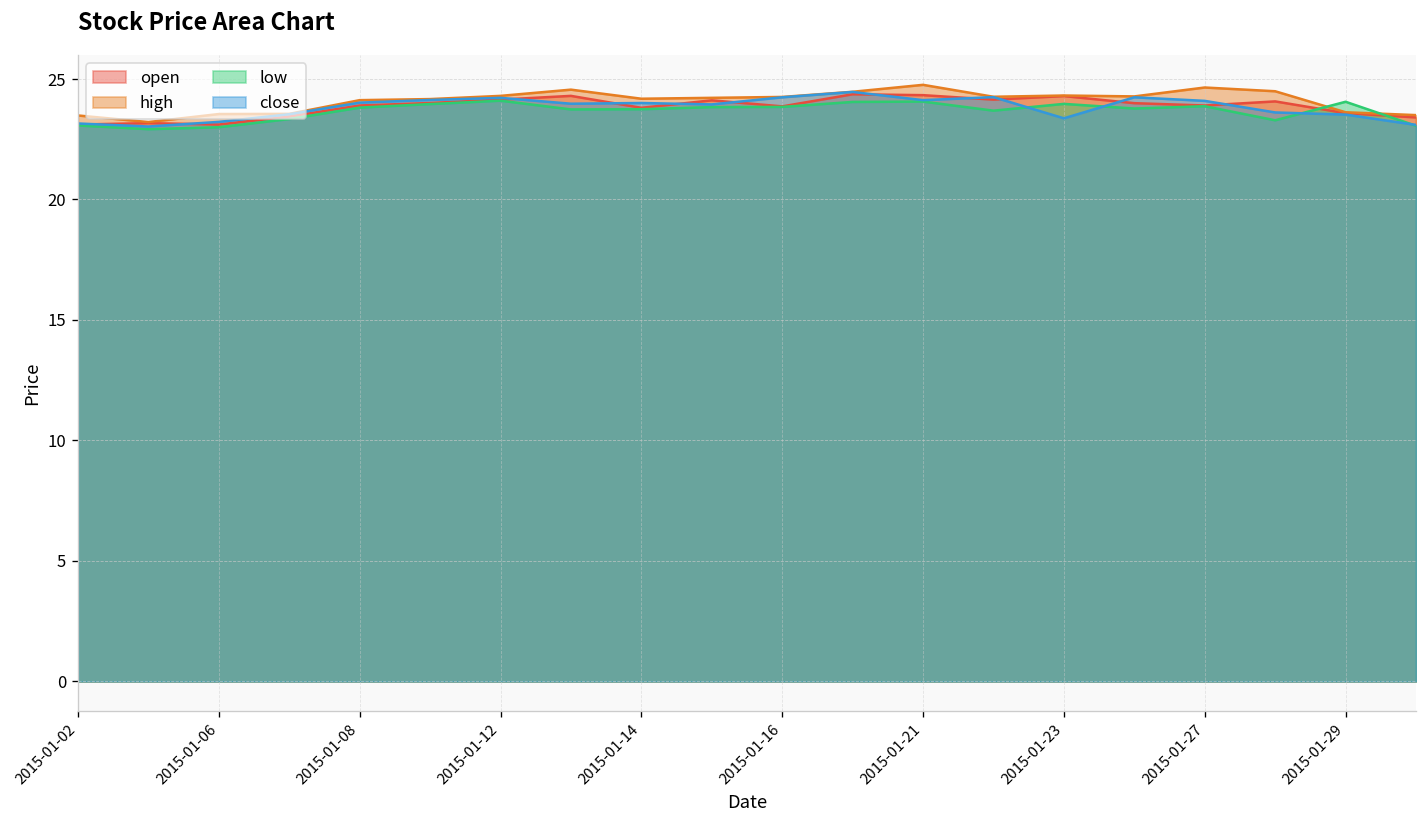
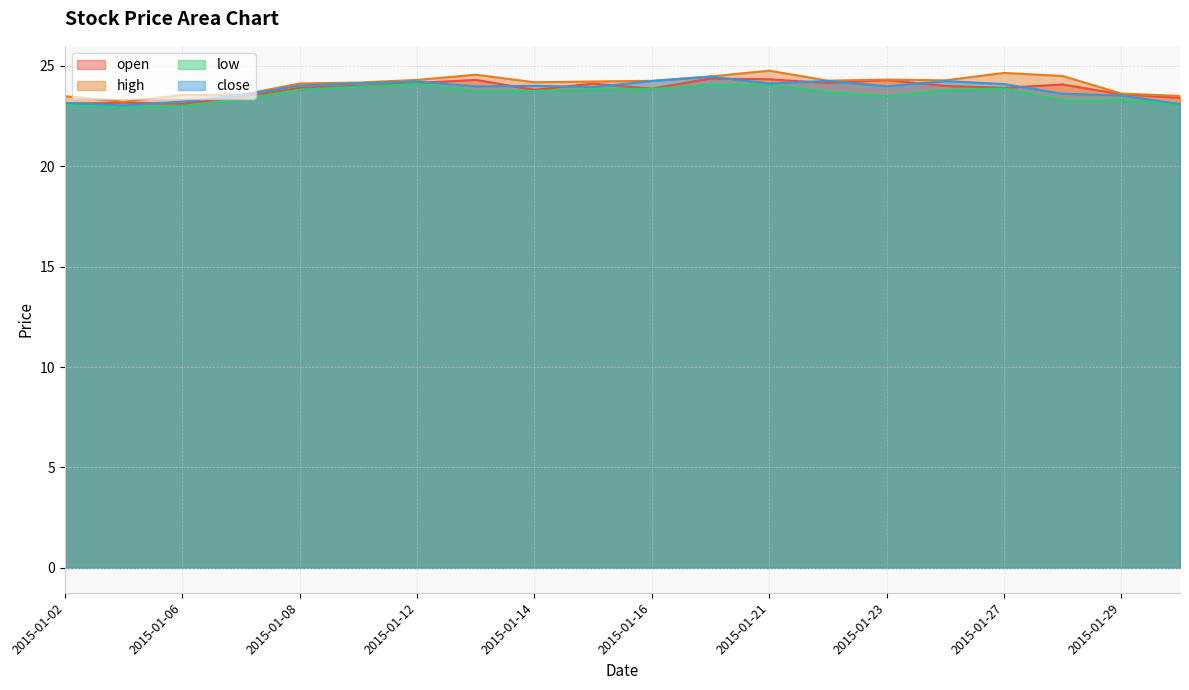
  {
    "low": {
-     "2015-01-23": 24.0,
-     "2015-01-29": 24.1
+     "2015-01-23": 23.5,
+     "2015-01-29": 23.3
    },
    "close": {
      "2015-01-14": 24.0,
-     "2015-01-23": 23.4,
+     "2015-01-23": 24.0,
      "2015-01-27": 24.1
    }
  }
